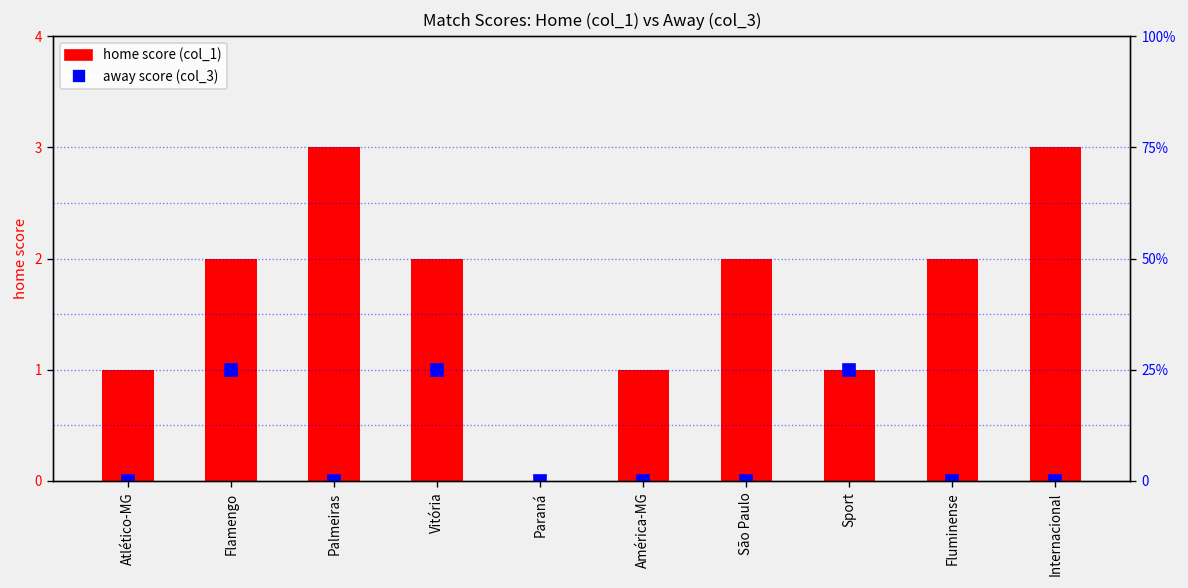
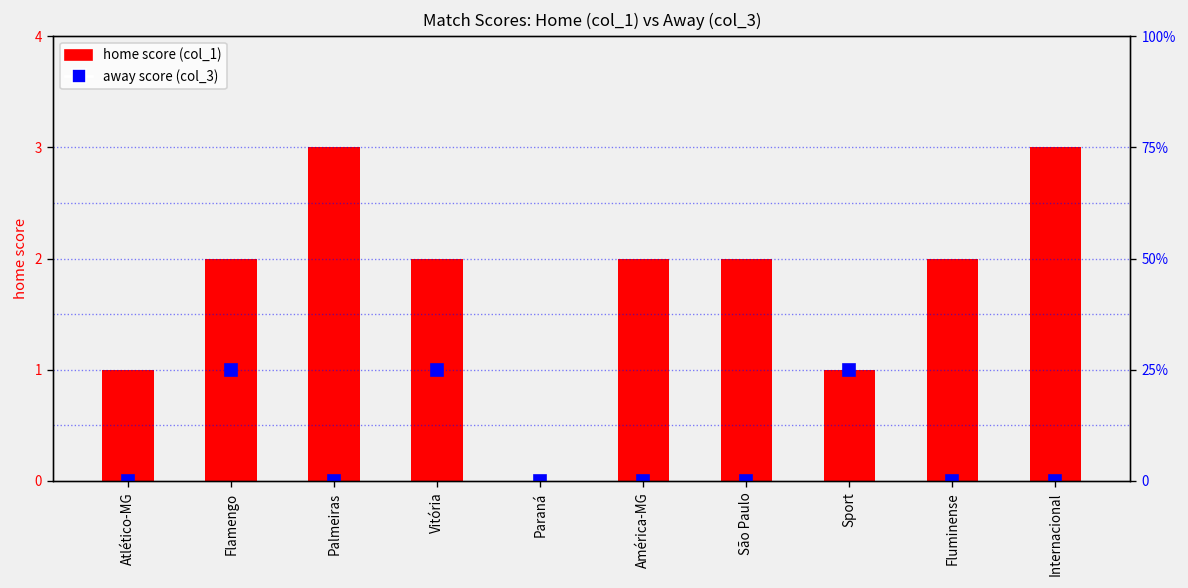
  {
    "home score (col_1)": {
      "Atlético-MG": 1,
      "Flamengo": 2,
      "Palmeiras": 3,
      "Vitória": 2,
      "Paraná": 0,
-     "América-MG": 1,
+     "América-MG": 2,
      "São Paulo": 2,
      "Sport": 1,
      "Fluminense": 2,
      "Internacional": 3
    }
  }
